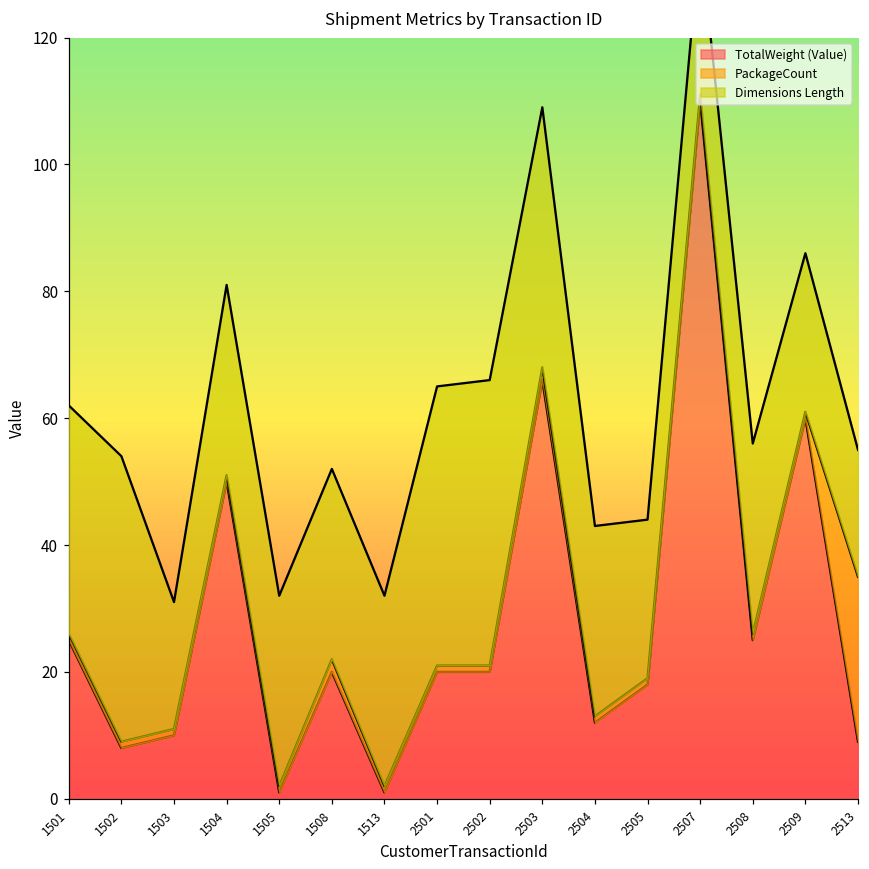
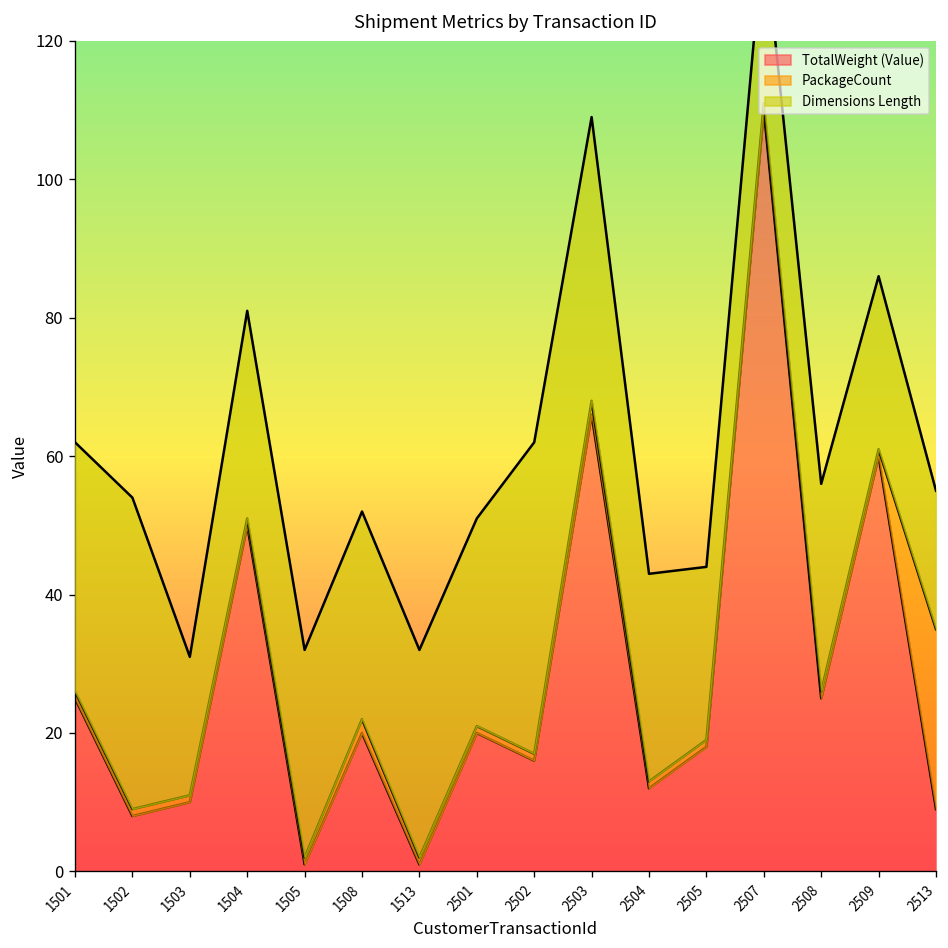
  {
    "TotalWeight (Value)": {
      "1501": 25,
      "1502": 8,
      "1503": 10,
      "1504": 50,
      "1505": 1,
      "1508": 20,
      "1513": 1,
      "2501": 20,
-     "2502": 20,
+     "2502": 16,
      "2503": 66,
      "2504": 12,
      "2505": 18,
      "2507": 110,
      "2508": 25,
      "2509": 60,
      "2513": 9
    },
    "PackageCount": {
      "1501": 1,
      "1502": 1,
      "1503": 1,
      "1504": 1,
      "1505": 1,
      "1508": 2,
      "1513": 1,
      "2501": 1,
      "2502": 1,
      "2503": 2,
      "2504": 1,
      "2505": 1,
      "2508": 1,
      "2509": 1,
      "2513": 26
    },
    "Dimensions Length": {
      "1501": 36,
      "1502": 45,
      "1503": 20,
      "1504": 30,
      "1505": 30,
      "1508": 30,
      "1513": 30,
-     "2501": 44,
+     "2501": 30,
      "2502": 45,
      "2503": 41,
      "2504": 30,
      "2505": 25,
      "2508": 30,
      "2509": 25,
      "2513": 20
    }
  }
